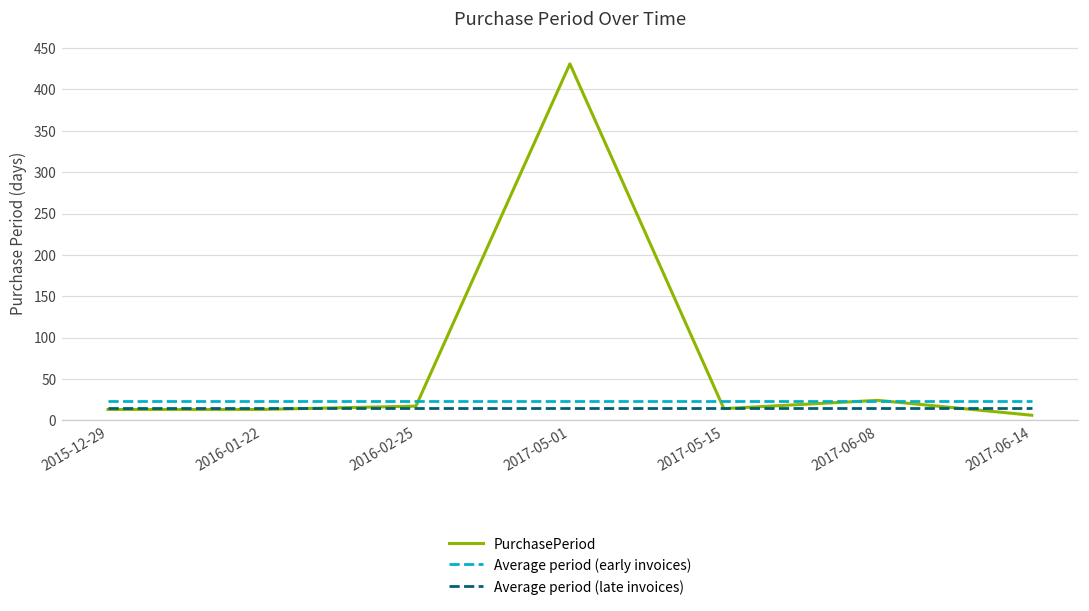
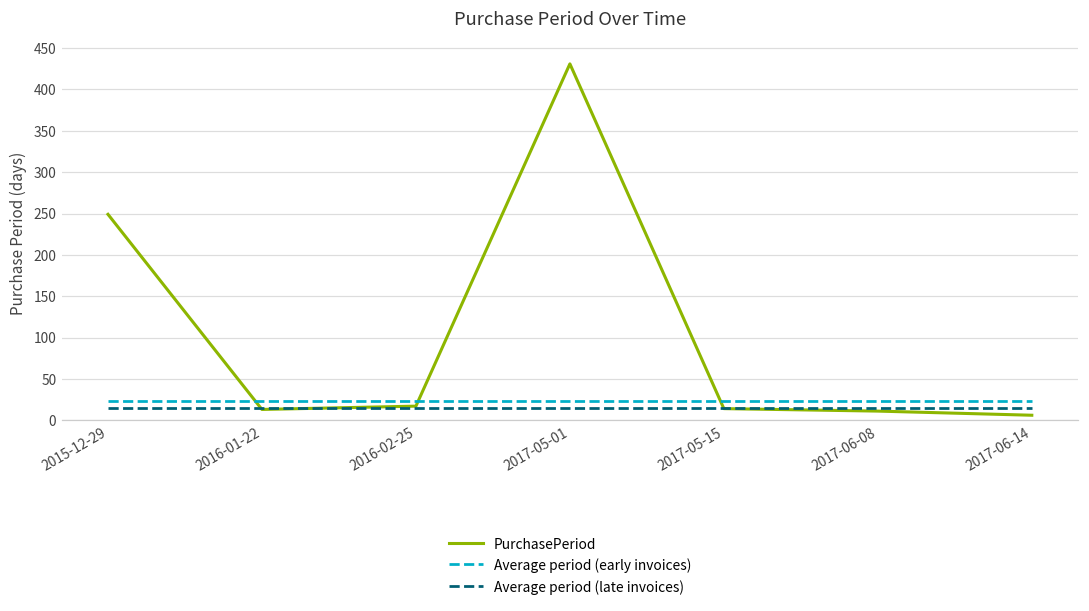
  {
-   "2015-12-29": 10,
+   "2015-12-29": 250,
    "2016-01-22": 10,
    "2016-02-25": 20,
    "2017-05-01": 430,
    "2017-05-15": 10,
-   "2017-06-08": 20,
+   "2017-06-08": 10,
    "2017-06-14": 10
  }
